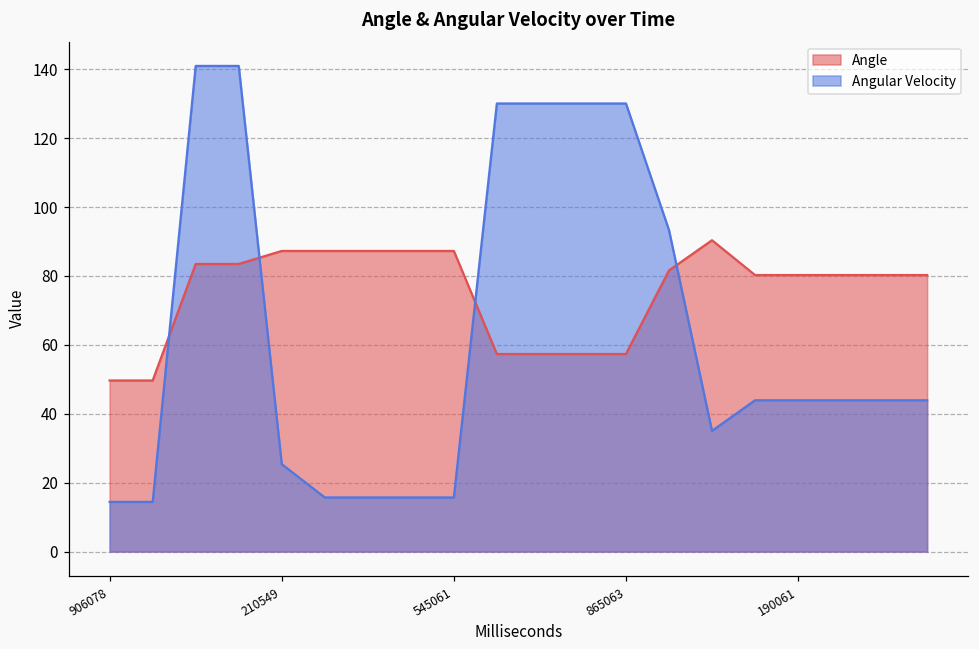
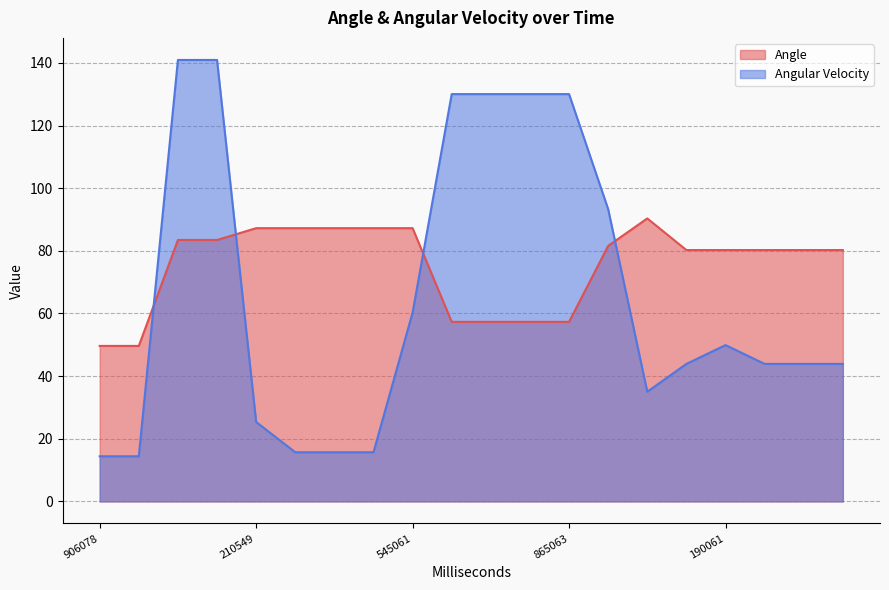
  {
    "Angle": {
      "906078": 50,
      "210549": 87,
      "545061": 87,
      "865063": 57,
      "190061": 80
    },
    "Angular Velocity": {
      "906078": 14,
      "210549": 25,
-     "545061": 16,
+     "545061": 60,
      "865063": 130,
-     "190061": 44
+     "190061": 50
    }
  }
